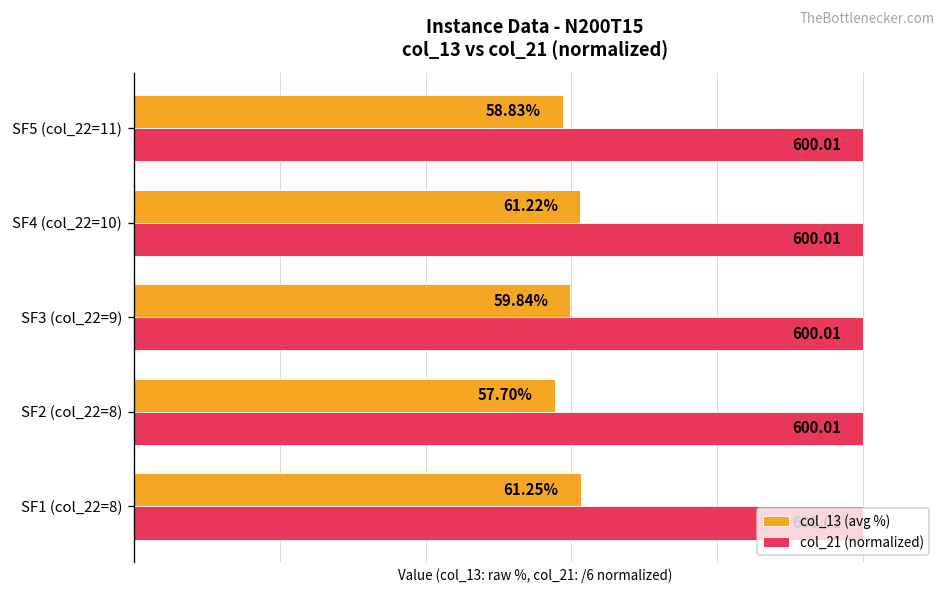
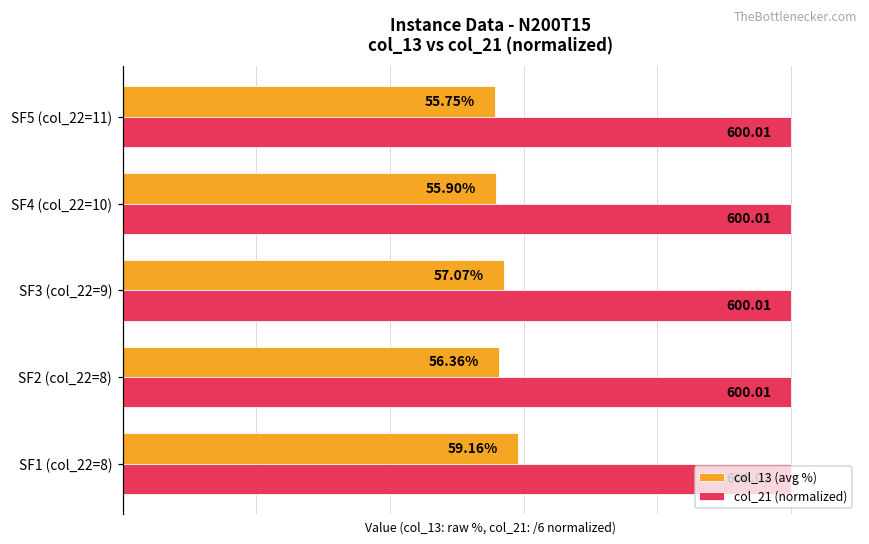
  {
    "col_13 (avg %)": {
-     "SF5 (col_22=11)": "58.83%",
-     "SF4 (col_22=10)": "61.22%",
-     "SF3 (col_22=9)": "59.84%",
-     "SF2 (col_22=8)": "57.70%",
-     "SF1 (col_22=8)": "61.25%"
+     "SF5 (col_22=11)": "55.75%",
+     "SF4 (col_22=10)": "55.90%",
+     "SF3 (col_22=9)": "57.07%",
+     "SF2 (col_22=8)": "56.36%",
+     "SF1 (col_22=8)": "59.16%"
    }
  }
